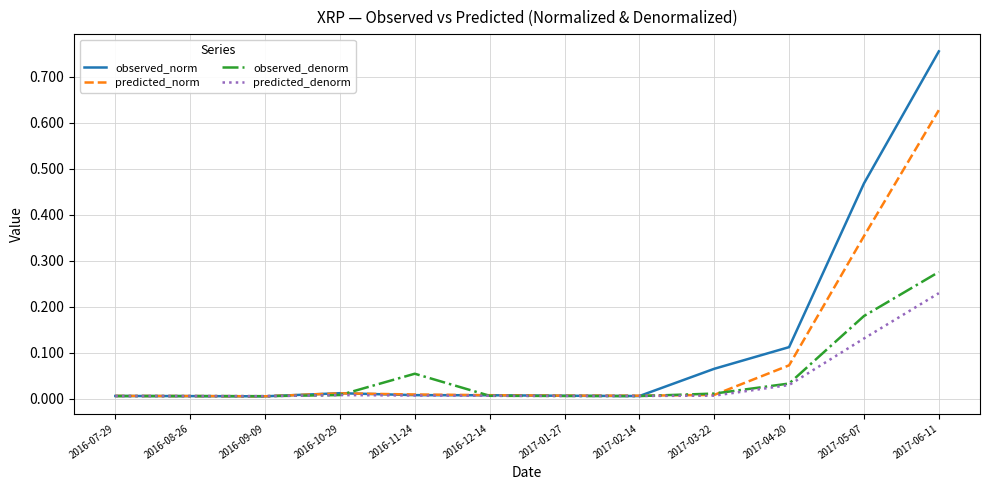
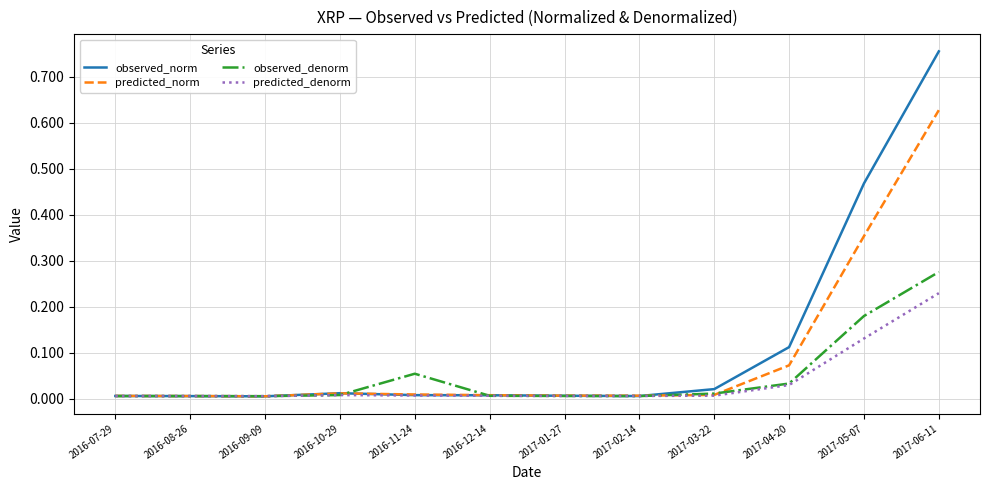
  {
    "observed_norm": {
-     "2017-03-22": 0.07,
+     "2017-03-22": 0.02,
      "2017-04-20": 0.11,
      "2017-05-07": 0.47,
      "2017-06-11": 0.75
    },
    "predicted_norm": {
      "2017-04-20": 0.07,
      "2017-05-07": 0.35,
      "2017-06-11": 0.63
    },
    "observed_denorm": {
      "2016-11-24": 0.05,
      "2017-05-07": 0.18,
      "2017-06-11": 0.28
    },
    "predicted_denorm": {
      "2017-05-07": 0.13,
      "2017-06-11": 0.23
    }
  }
